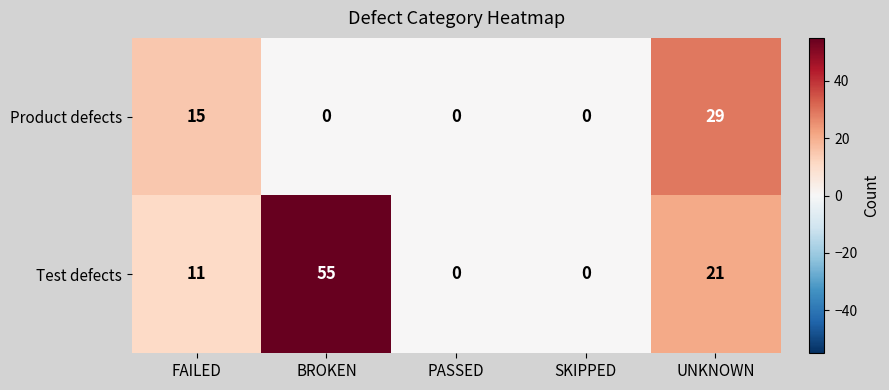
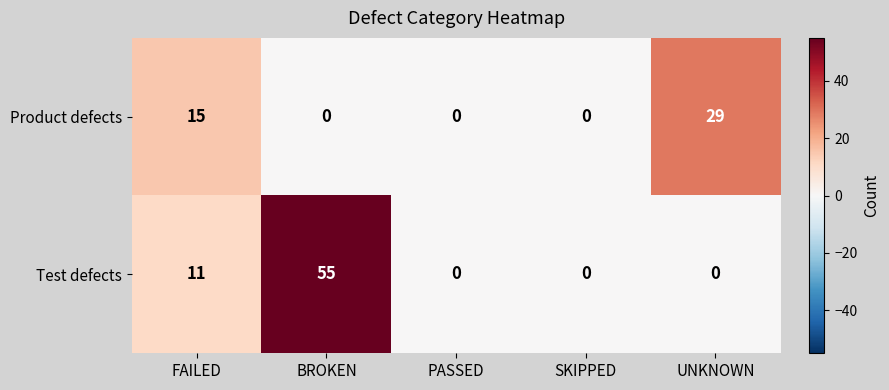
  {
    "Product defects": {
      "FAILED": 15,
      "BROKEN": 0,
      "PASSED": 0,
      "SKIPPED": 0,
      "UNKNOWN": 29
    },
    "Test defects": {
      "FAILED": 11,
      "BROKEN": 55,
      "PASSED": 0,
      "SKIPPED": 0,
-     "UNKNOWN": 21
+     "UNKNOWN": 0
    }
  }
